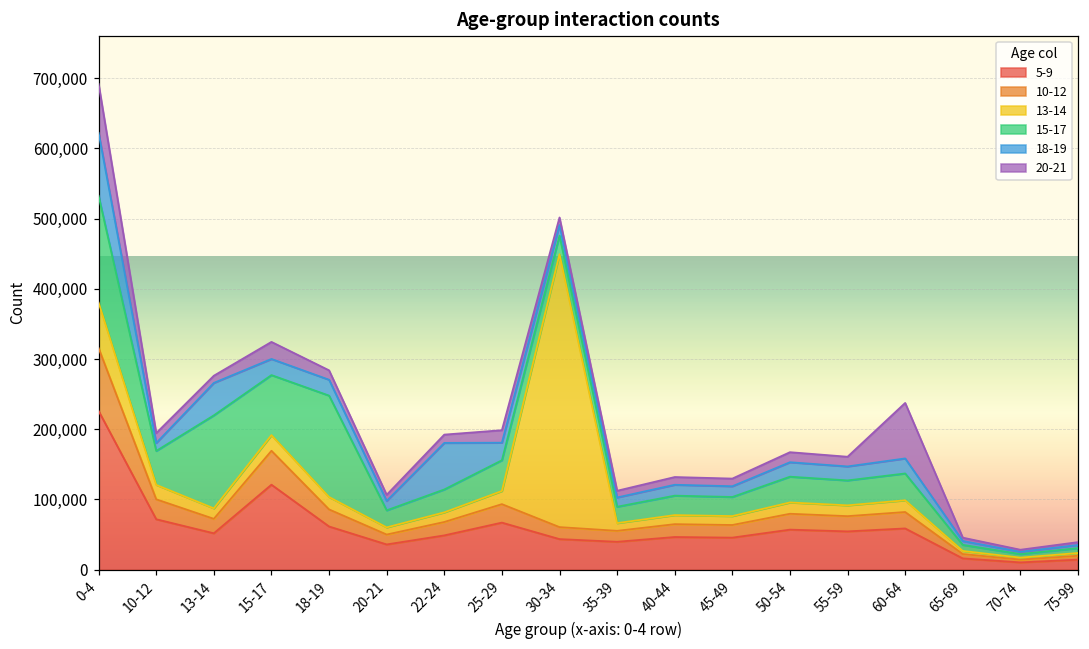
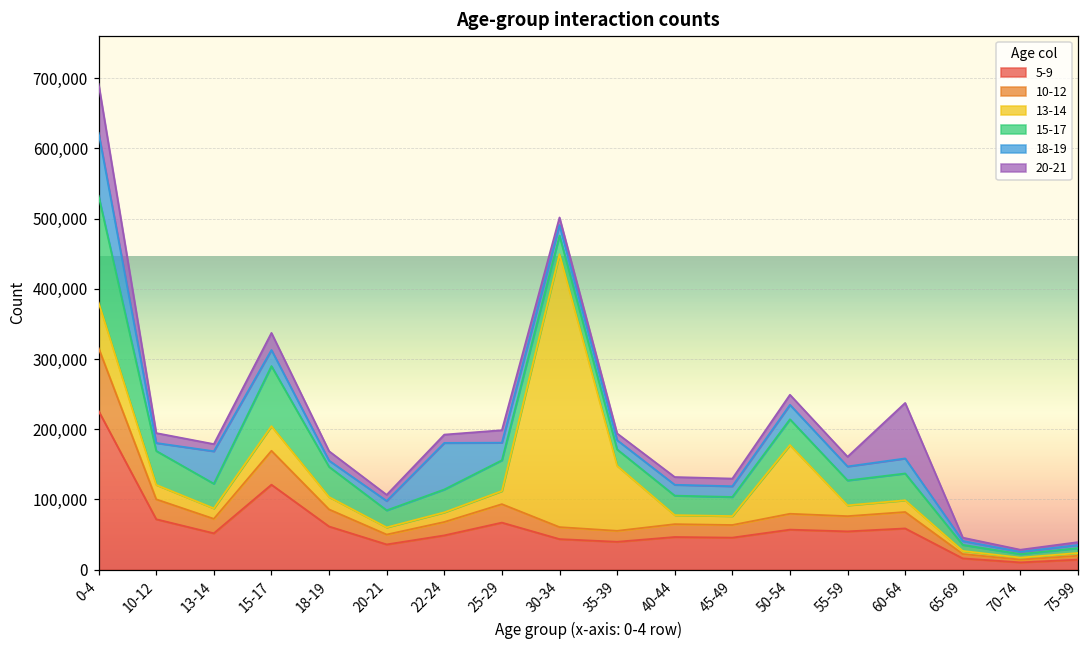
  {
    "13-14": {
      "0-4": "60,000",
      "10-12": "20,000",
      "13-14": "10,000",
-     "15-17": "20,000",
+     "15-17": "40,000",
      "18-19": "20,000",
      "20-21": "10,000",
      "22-24": "10,000",
      "25-29": "20,000",
      "30-34": "390,000",
-     "35-39": "10,000",
+     "35-39": "90,000",
      "40-44": "10,000",
      "45-49": "10,000",
-     "50-54": "20,000",
+     "50-54": "100,000",
      "55-59": "20,000",
      "60-64": "20,000",
      "65-69": "0"
    },
    "15-17": {
      "0-4": "150,000",
      "10-12": "50,000",
-     "13-14": "130,000",
+     "13-14": "40,000",
      "15-17": "90,000",
-     "18-19": "140,000",
+     "18-19": "40,000",
      "20-21": "20,000",
      "22-24": "30,000",
      "25-29": "40,000",
      "30-34": "30,000",
      "35-39": "20,000",
      "40-44": "30,000",
      "45-49": "30,000",
      "50-54": "40,000",
      "55-59": "40,000",
      "60-64": "40,000",
      "65-69": "10,000",
      "75-99": "10,000"
    },
    "18-19": {
      "0-4": "90,000",
      "10-12": "10,000",
      "13-14": "50,000",
      "15-17": "20,000",
-     "18-19": "20,000",
+     "18-19": "10,000",
      "20-21": "10,000",
      "22-24": "70,000",
      "25-29": "30,000",
      "30-34": "20,000",
      "35-39": "10,000",
      "40-44": "20,000",
      "45-49": "20,000",
      "50-54": "20,000",
      "55-59": "20,000",
      "60-64": "20,000",
      "65-69": "10,000",
      "75-99": "0"
    },
    "20-21": {
      "0-4": "70,000",
      "10-12": "10,000",
      "13-14": "10,000",
      "15-17": "20,000",
      "18-19": "10,000",
      "20-21": "10,000",
      "22-24": "10,000",
      "25-29": "20,000",
      "30-34": "10,000",
      "35-39": "10,000",
      "40-44": "10,000",
      "45-49": "10,000",
      "50-54": "10,000",
      "55-59": "10,000",
      "60-64": "80,000",
      "65-69": "0",
      "75-99": "0"
    }
  }
